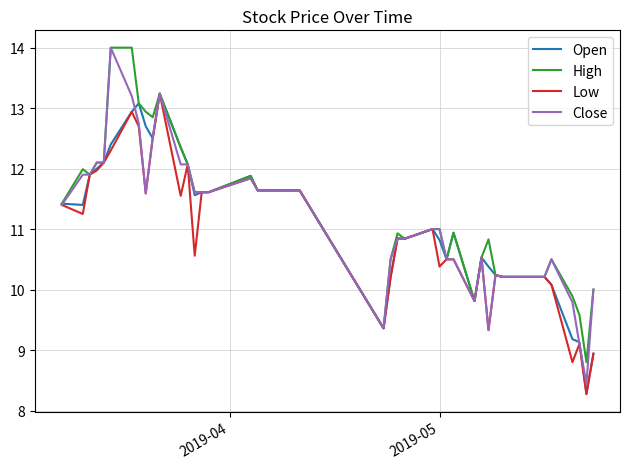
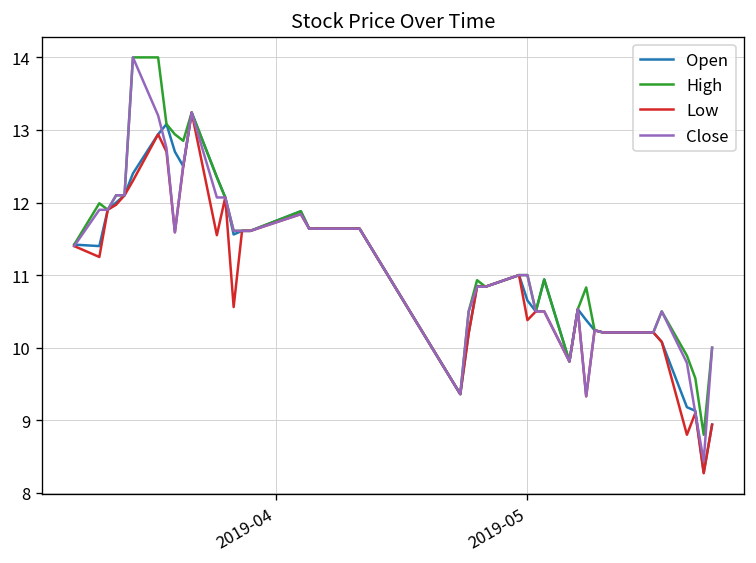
  {
    "Open": {
-     "2019-05": 10.8
+     "2019-05": 10.7
    },
    "Low": {
      "2019-05": 10.4
    }
  }
